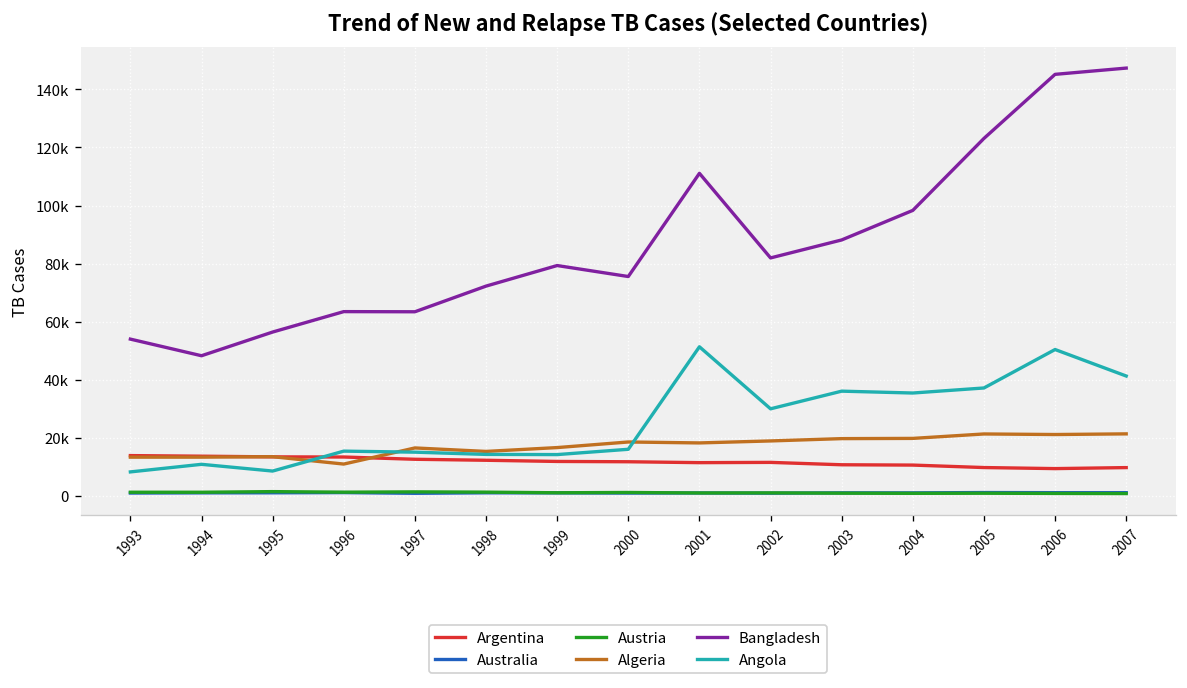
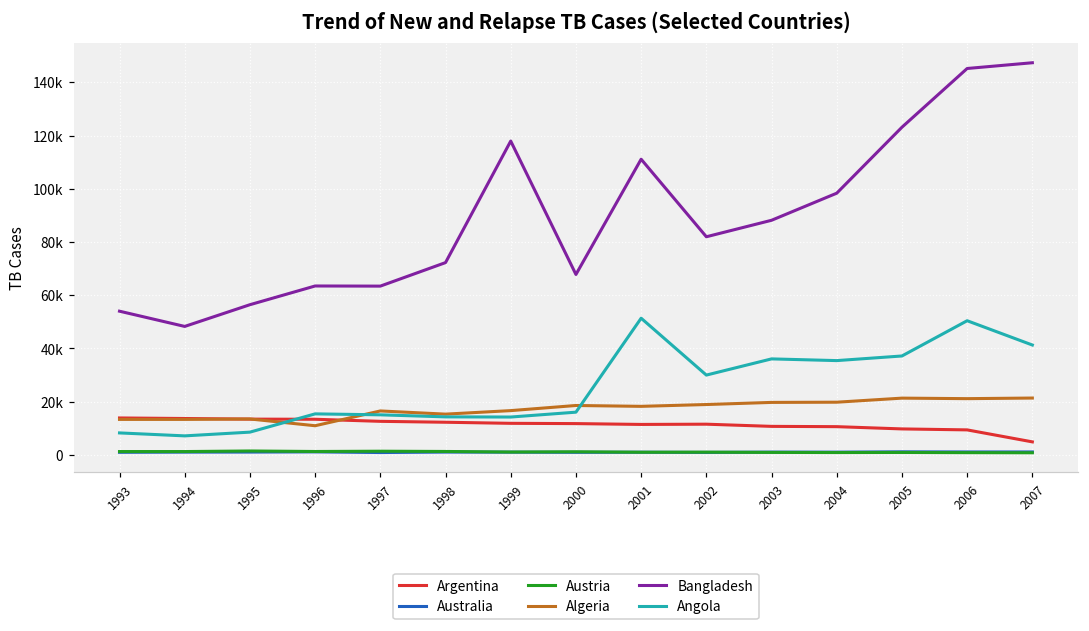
  {
    "Argentina": {
      "1996": 13000,
      "1997": 13000,
      "1998": 12000,
      "1999": 12000,
      "2000": 12000,
      "2001": 11000,
      "2002": 12000,
      "2003": 11000,
      "2004": 11000,
      "2005": 10000,
      "2006": 9000,
-     "2007": 10000
+     "2007": 5000
    },
    "Algeria": {
      "1996": 11000,
      "1997": 17000,
      "1999": 17000,
      "2000": 19000,
      "2001": 18000,
      "2002": 19000,
      "2003": 20000,
      "2004": 20000,
      "2005": 21000,
      "2006": 21000,
      "2007": 21000
    },
    "Bangladesh": {
      "1993": 54000,
      "1994": 48000,
      "1995": 56000,
      "1996": 63000,
      "1997": 63000,
      "1998": 72000,
-     "1999": 79000,
-     "2000": 76000,
+     "1999": 118000,
+     "2000": 68000,
      "2001": 111000,
      "2002": 82000,
      "2003": 88000,
      "2004": 98000,
      "2005": 123000,
      "2006": 145000,
      "2007": 147000
    },
    "Angola": {
      "1993": 8000,
-     "1994": 11000,
+     "1994": 7000,
      "1995": 9000,
      "1996": 15000,
      "1997": 15000,
      "1999": 14000,
      "2000": 16000,
      "2001": 51000,
      "2002": 30000,
      "2003": 36000,
      "2004": 35000,
      "2005": 37000,
      "2006": 50000,
      "2007": 41000
    }
  }
